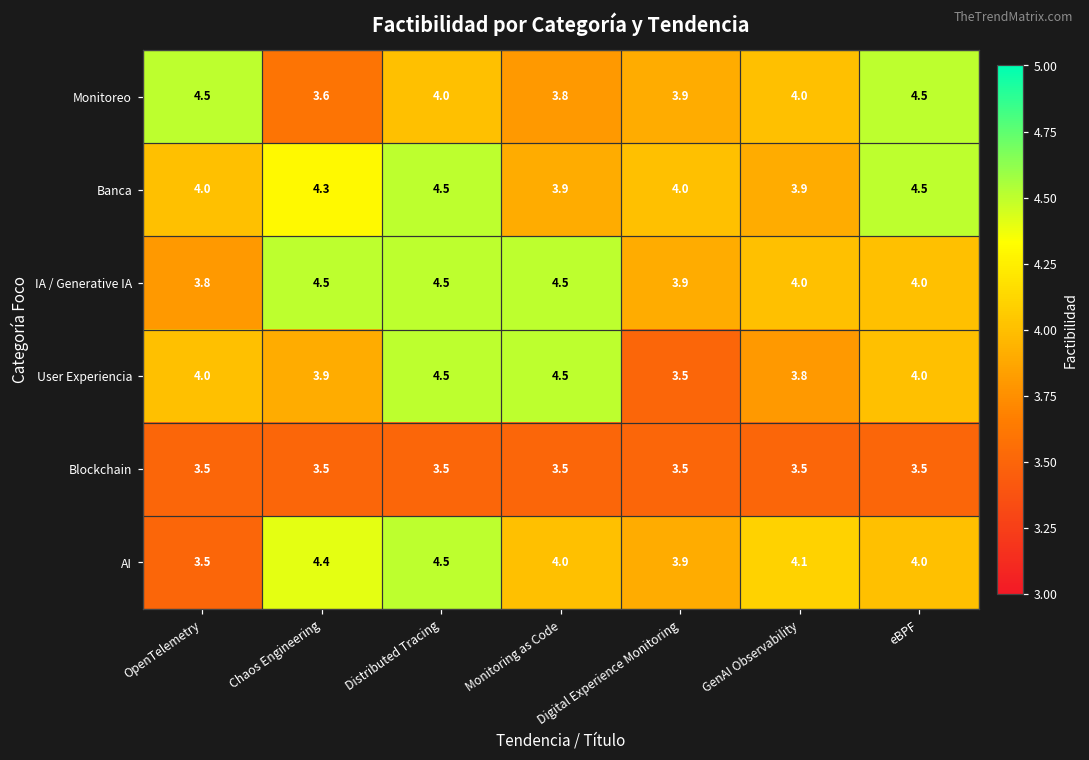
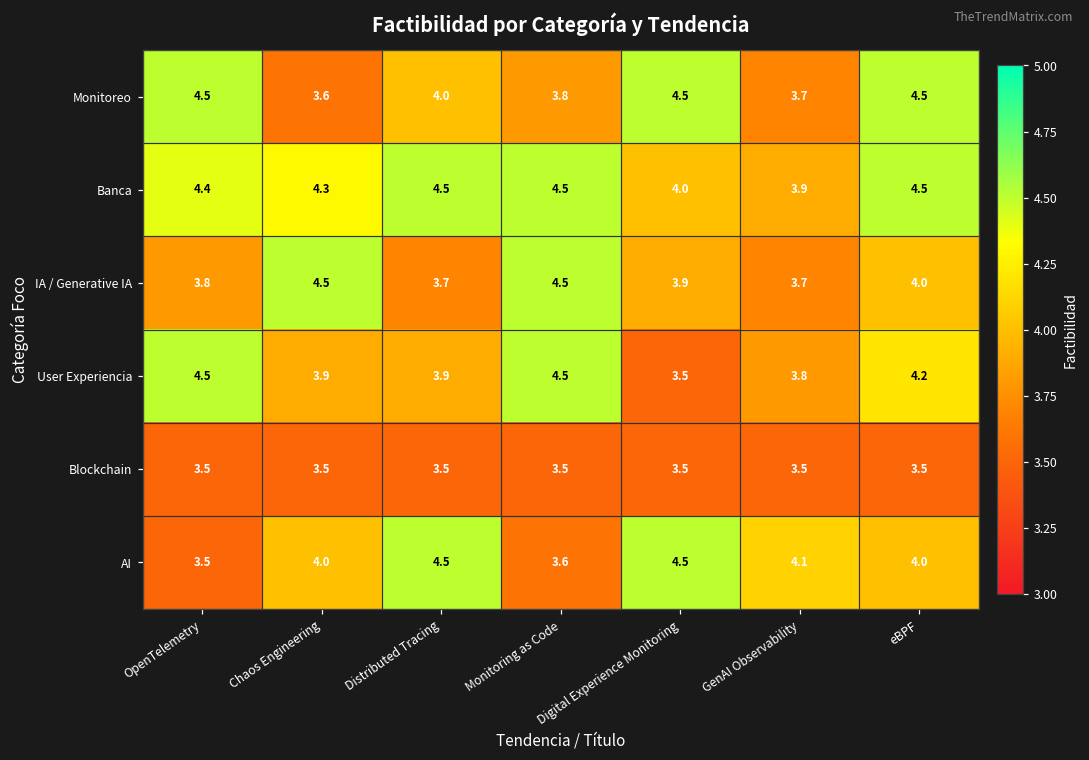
  {
    "Monitoreo": {
      "OpenTelemetry": 4.5,
      "Chaos Engineering": 3.6,
      "Distributed Tracing": 4.0,
      "Monitoring as Code": 3.8,
-     "Digital Experience Monitoring": 3.9,
-     "GenAI Observability": 4.0,
+     "Digital Experience Monitoring": 4.5,
+     "GenAI Observability": 3.7,
      "eBPF": 4.5
    },
    "Banca": {
-     "OpenTelemetry": 4.0,
+     "OpenTelemetry": 4.4,
      "Chaos Engineering": 4.3,
      "Distributed Tracing": 4.5,
-     "Monitoring as Code": 3.9,
+     "Monitoring as Code": 4.5,
      "Digital Experience Monitoring": 4.0,
      "GenAI Observability": 3.9,
      "eBPF": 4.5
    },
    "IA / Generative IA": {
      "OpenTelemetry": 3.8,
      "Chaos Engineering": 4.5,
-     "Distributed Tracing": 4.5,
+     "Distributed Tracing": 3.7,
      "Monitoring as Code": 4.5,
      "Digital Experience Monitoring": 3.9,
-     "GenAI Observability": 4.0,
+     "GenAI Observability": 3.7,
      "eBPF": 4.0
    },
    "User Experiencia": {
-     "OpenTelemetry": 4.0,
+     "OpenTelemetry": 4.5,
      "Chaos Engineering": 3.9,
-     "Distributed Tracing": 4.5,
+     "Distributed Tracing": 3.9,
      "Monitoring as Code": 4.5,
      "Digital Experience Monitoring": 3.5,
      "GenAI Observability": 3.8,
-     "eBPF": 4.0
+     "eBPF": 4.2
    },
    "Blockchain": {
      "OpenTelemetry": 3.5,
      "Chaos Engineering": 3.5,
      "Distributed Tracing": 3.5,
      "Monitoring as Code": 3.5,
      "Digital Experience Monitoring": 3.5,
      "GenAI Observability": 3.5,
      "eBPF": 3.5
    },
    "AI": {
      "OpenTelemetry": 3.5,
-     "Chaos Engineering": 4.4,
+     "Chaos Engineering": 4.0,
      "Distributed Tracing": 4.5,
-     "Monitoring as Code": 4.0,
-     "Digital Experience Monitoring": 3.9,
+     "Monitoring as Code": 3.6,
+     "Digital Experience Monitoring": 4.5,
      "GenAI Observability": 4.1,
      "eBPF": 4.0
    }
  }
